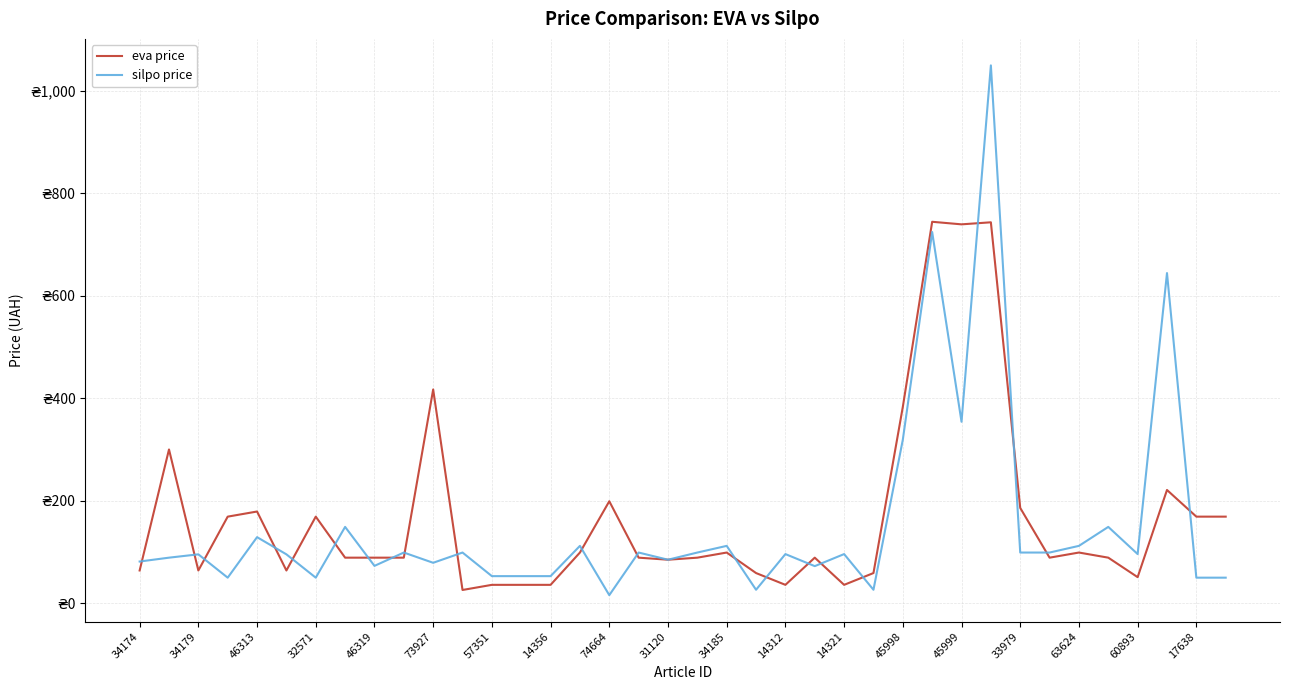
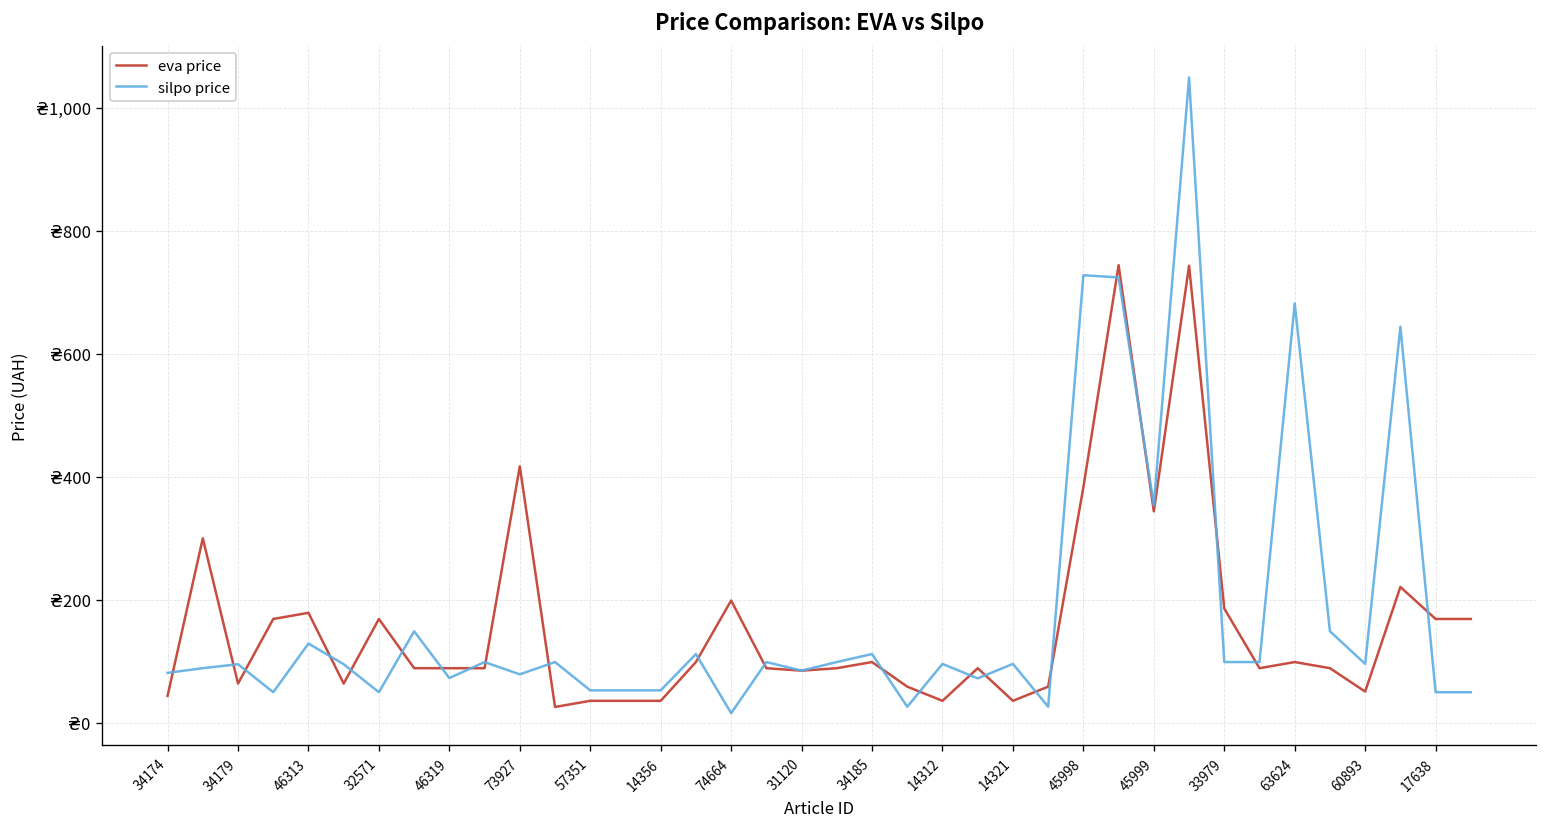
  {
    "eva price": {
-     "34174": "₴60",
+     "34174": "₴40",
      "34179": "₴60",
      "46313": "₴180",
      "32571": "₴170",
      "46319": "₴90",
      "73927": "₴420",
      "57351": "₴40",
      "14356": "₴40",
      "74664": "₴200",
      "34185": "₴100",
      "14312": "₴40",
      "14321": "₴40",
      "45998": "₴380",
-     "45999": "₴740",
+     "45999": "₴340",
      "33979": "₴190",
      "63624": "₴100",
      "60893": "₴50",
      "17638": "₴170"
    },
    "silpo price": {
      "34174": "₴80",
      "34179": "₴100",
      "46313": "₴130",
      "32571": "₴50",
      "46319": "₴70",
      "73927": "₴80",
      "57351": "₴50",
      "14356": "₴50",
      "74664": "₴20",
      "34185": "₴110",
      "14312": "₴100",
      "14321": "₴100",
-     "45998": "₴320",
+     "45998": "₴730",
      "45999": "₴350",
      "33979": "₴100",
-     "63624": "₴110",
+     "63624": "₴680",
      "60893": "₴100",
      "17638": "₴50"
    }
  }
